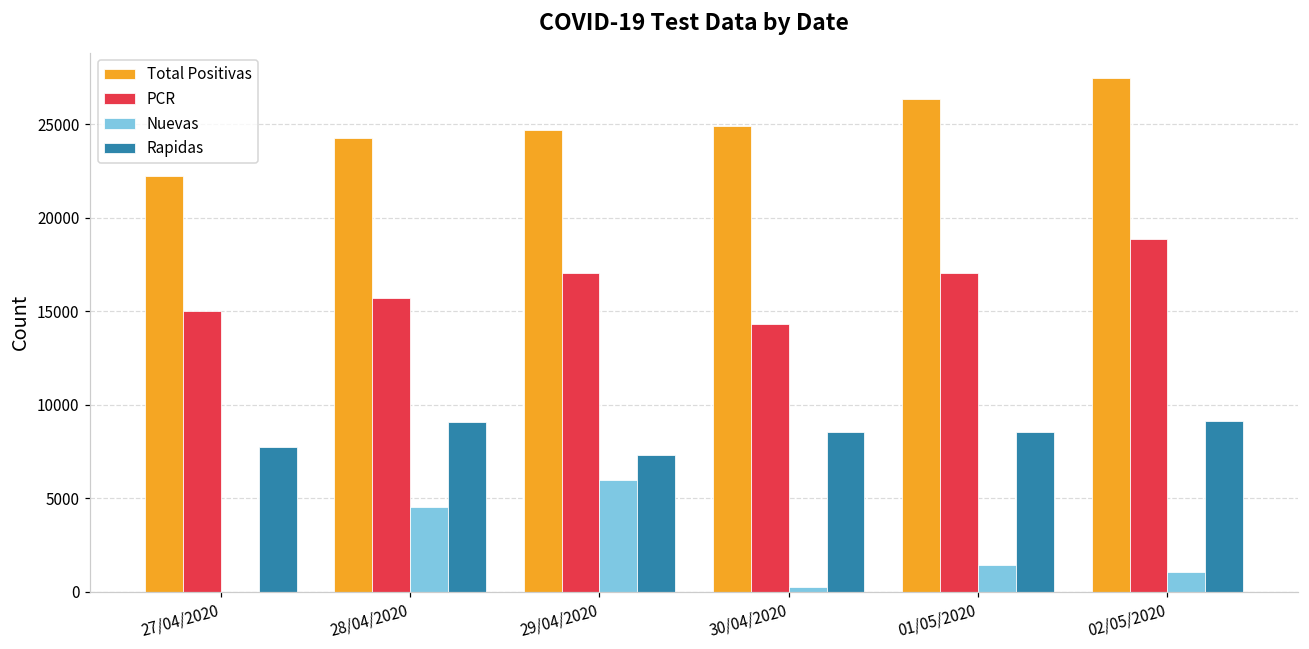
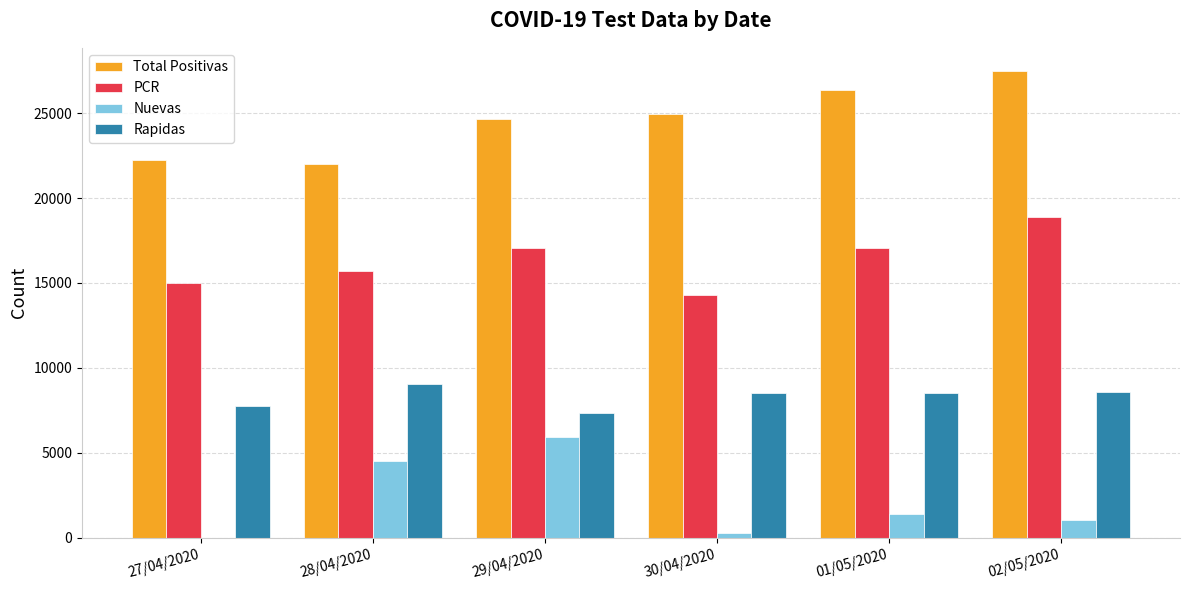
  {
    "Total Positivas": {
      "27/04/2020": 22300,
-     "28/04/2020": 24300,
+     "28/04/2020": 22000,
      "29/04/2020": 24700,
      "30/04/2020": 24900,
      "01/05/2020": 26300,
      "02/05/2020": 27500
    },
    "PCR": {
      "27/04/2020": 15000,
      "28/04/2020": 15700,
      "29/04/2020": 17000,
      "30/04/2020": 14300,
      "01/05/2020": 17000,
      "02/05/2020": 18900
    },
    "Nuevas": {
      "27/04/2020": 0,
      "28/04/2020": 4500,
      "29/04/2020": 6000,
      "30/04/2020": 300,
      "01/05/2020": 1400,
      "02/05/2020": 1100
    },
    "Rapidas": {
      "27/04/2020": 7800,
      "28/04/2020": 9100,
      "29/04/2020": 7300,
      "30/04/2020": 8500,
      "01/05/2020": 8500,
-     "02/05/2020": 9100
+     "02/05/2020": 8600
    }
  }
